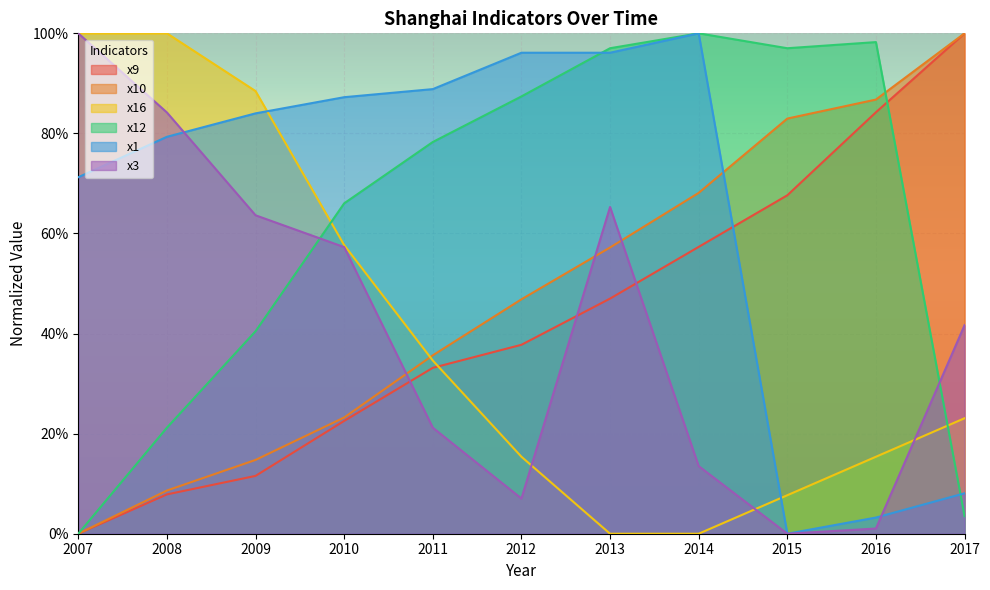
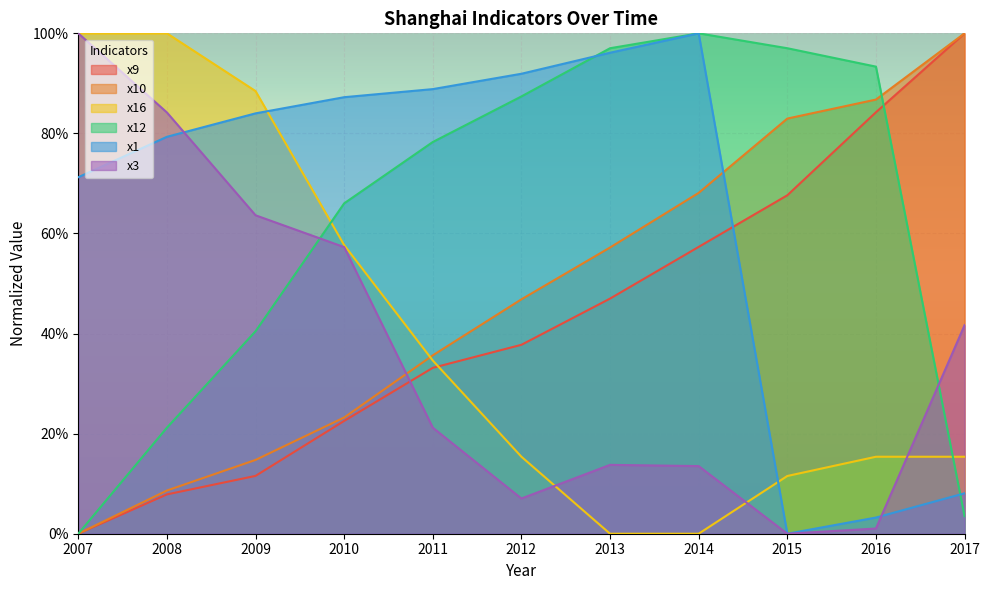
  {
    "x16": {
      "2008": "100%",
      "2009": "88%",
      "2011": "35%",
      "2012": "15%",
      "2013": "0%",
      "2014": "0%",
-     "2015": "8%",
+     "2015": "12%",
      "2016": "15%",
-     "2017": "23%"
+     "2017": "15%"
    },
    "x12": {
      "2008": "21%",
      "2009": "40%",
      "2010": "66%",
      "2011": "78%",
      "2012": "87%",
      "2013": "97%",
      "2015": "97%",
-     "2016": "98%",
+     "2016": "93%",
      "2017": "4%"
    },
    "x1": {
      "2007": "71%",
      "2008": "79%",
      "2009": "84%",
      "2010": "87%",
      "2011": "89%",
-     "2012": "96%",
+     "2012": "92%",
      "2013": "96%",
      "2016": "3%",
      "2017": "8%"
    },
    "x3": {
      "2008": "84%",
      "2009": "64%",
      "2011": "21%",
      "2012": "7%",
-     "2013": "65%",
+     "2013": "14%",
      "2014": "14%",
      "2016": "1%",
      "2017": "42%"
    }
  }
